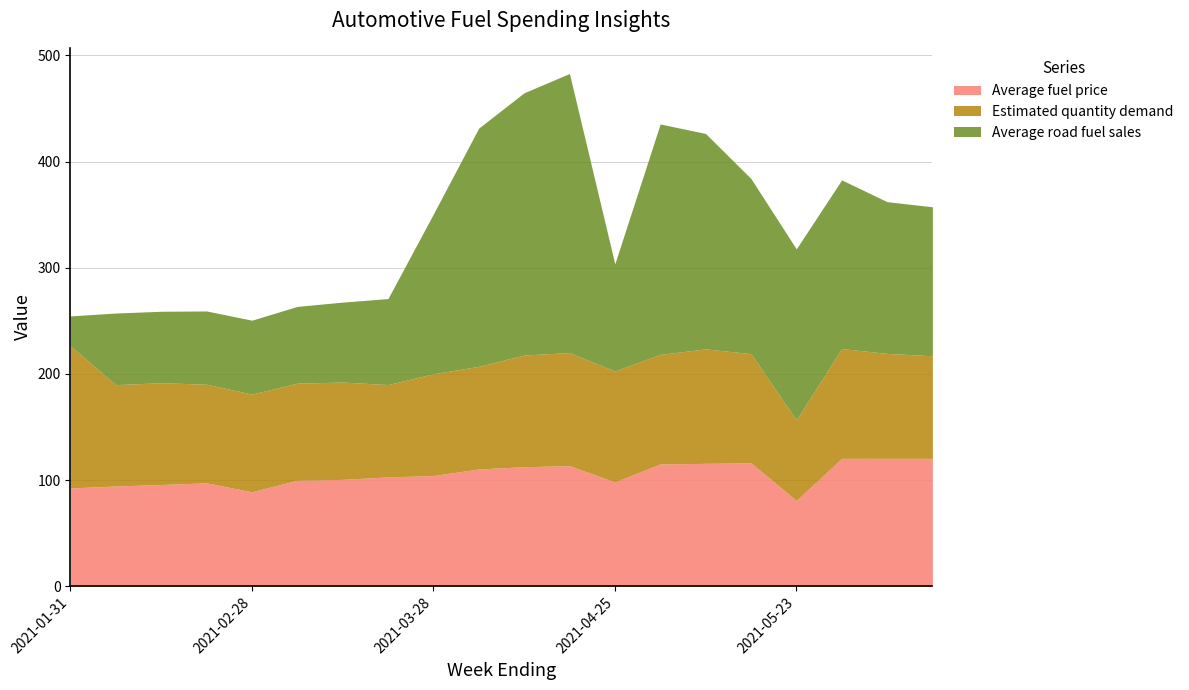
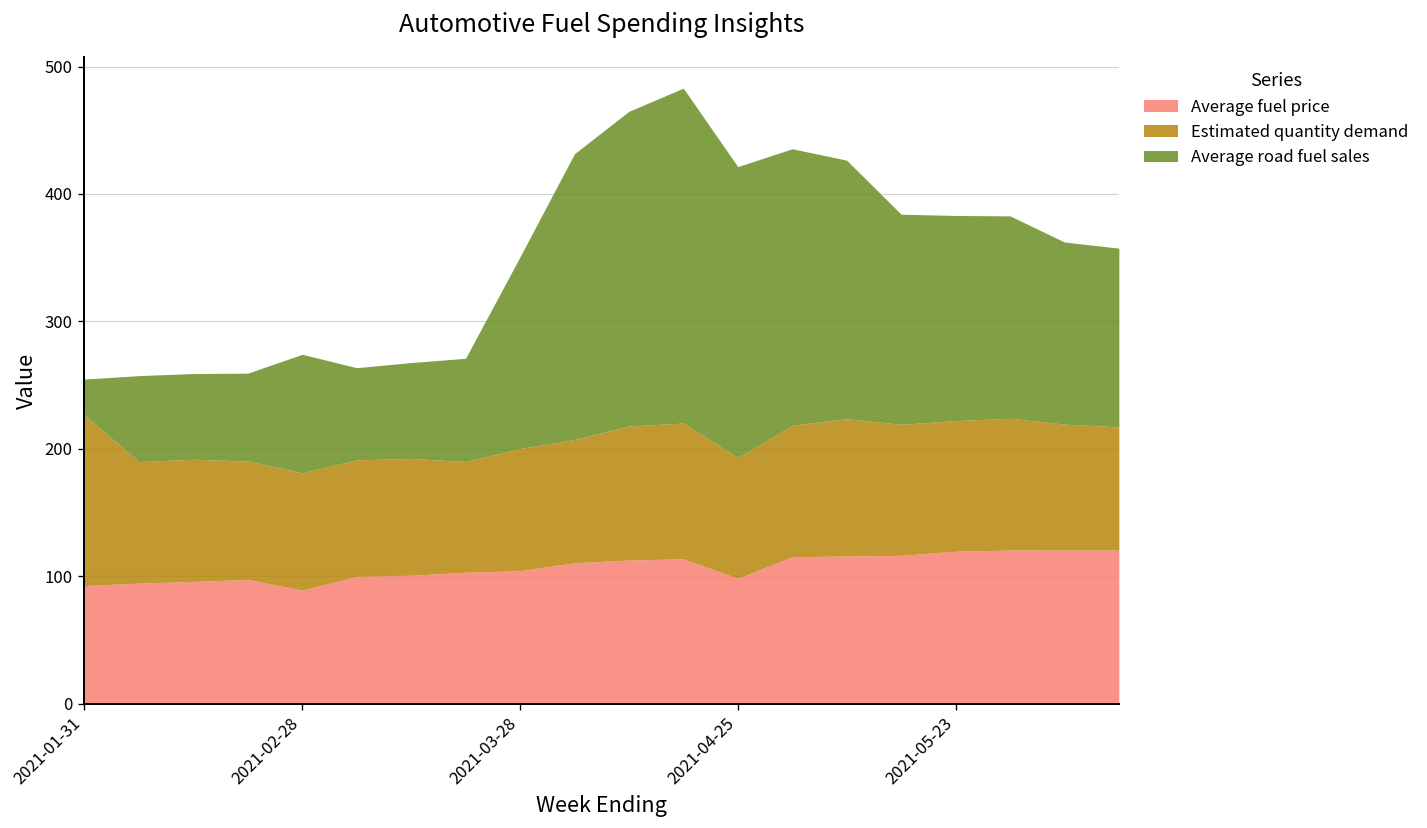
  {
    "Average fuel price": {
      "2021-01-31": 93,
      "2021-02-28": 89,
      "2021-03-28": 104,
      "2021-04-25": 98,
-     "2021-05-23": 81
+     "2021-05-23": 120
    },
    "Estimated quantity demand": {
      "2021-01-31": 134,
      "2021-02-28": 92,
      "2021-03-28": 96,
-     "2021-04-25": 104,
-     "2021-05-23": 76
+     "2021-04-25": 95,
+     "2021-05-23": 103
    },
    "Average road fuel sales": {
      "2021-01-31": 28,
-     "2021-02-28": 70,
+     "2021-02-28": 93,
      "2021-03-28": 150,
-     "2021-04-25": 101,
+     "2021-04-25": 228,
      "2021-05-23": 161
    }
  }
